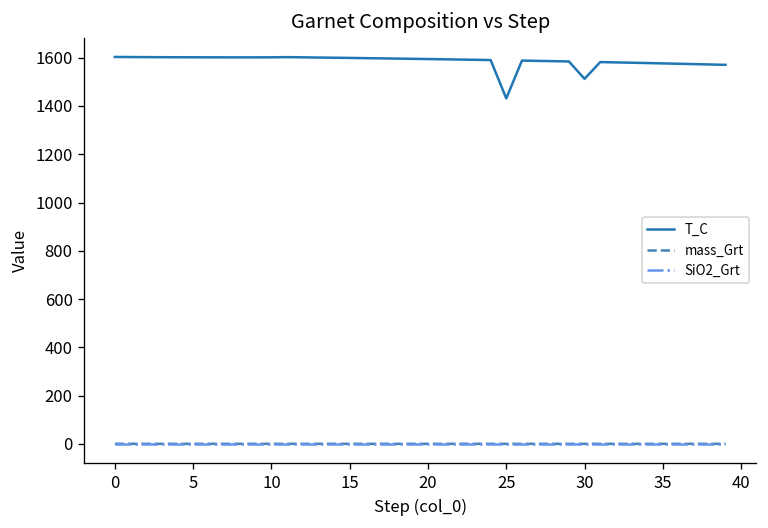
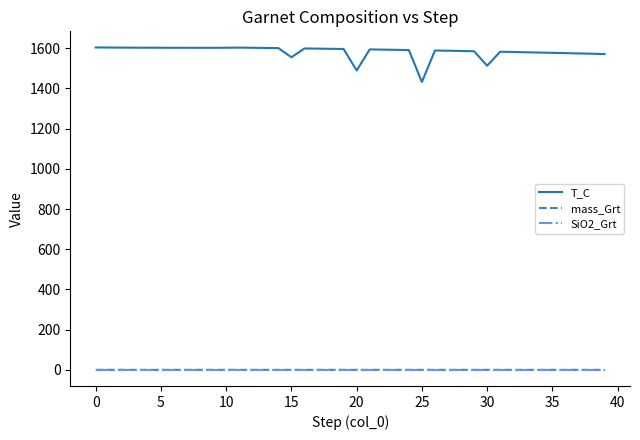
  {
    "T_C": {
      "0": 1600,
      "5": 1600,
      "10": 1600,
-     "15": 1600,
-     "20": 1590,
+     "15": 1550,
+     "20": 1490,
      "25": 1430,
      "30": 1510,
      "35": 1580
    },
    "SiO2_Grt": {
      "0": 0,
      "5": 0,
      "10": 0,
      "15": 0,
      "20": 0,
      "25": 0,
      "30": 0,
      "35": 0
    }
  }
